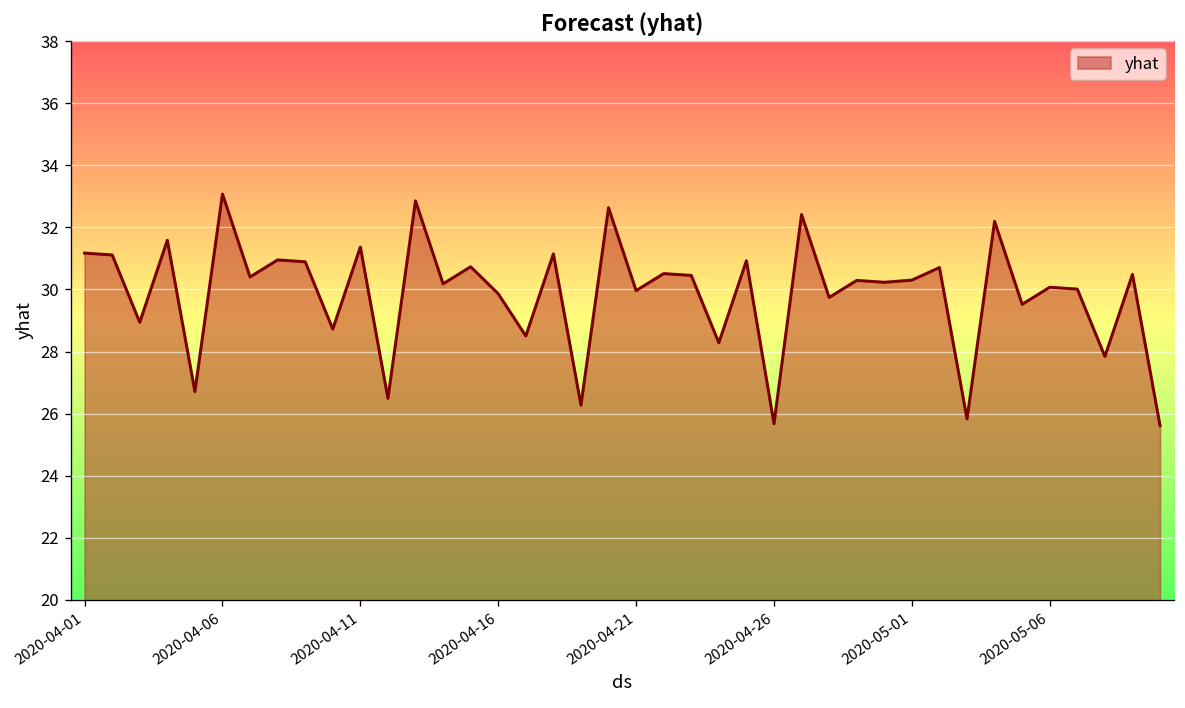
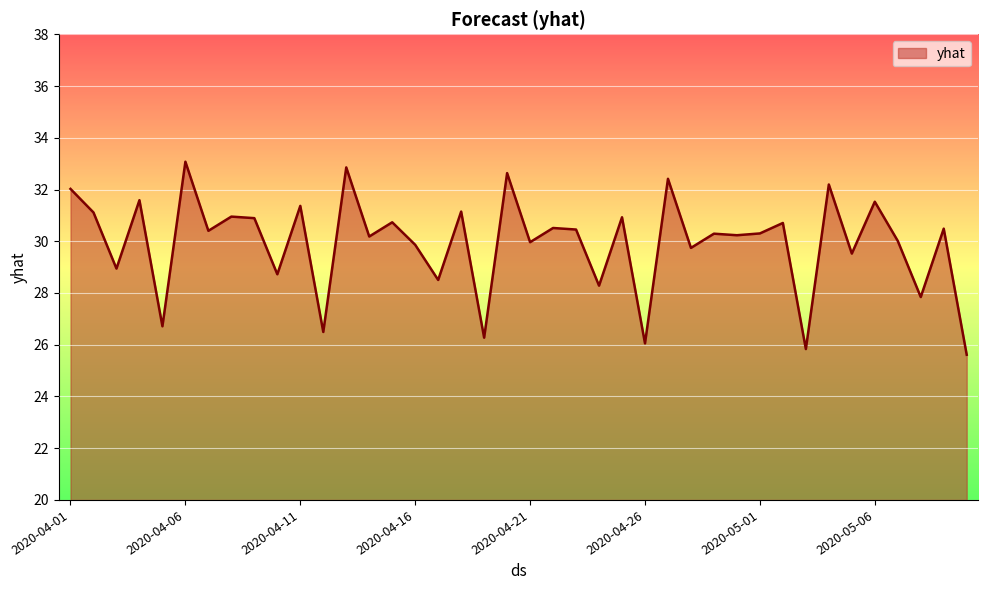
  {
-   "2020-04-01": 31.2,
+   "2020-04-01": 32.0,
    "2020-04-06": 33.1,
    "2020-04-11": 31.4,
    "2020-04-16": 29.9,
    "2020-04-21": 30.0,
-   "2020-04-26": 25.7,
+   "2020-04-26": 26.1,
    "2020-05-01": 30.3,
-   "2020-05-06": 30.1
+   "2020-05-06": 31.5
  }
